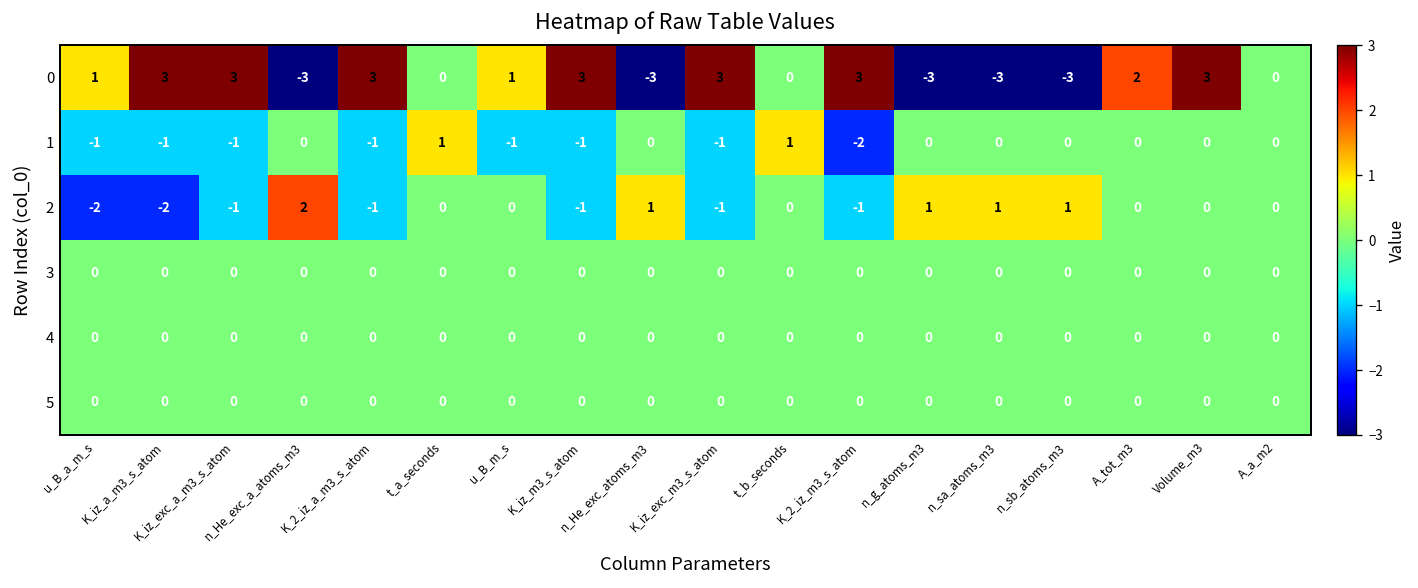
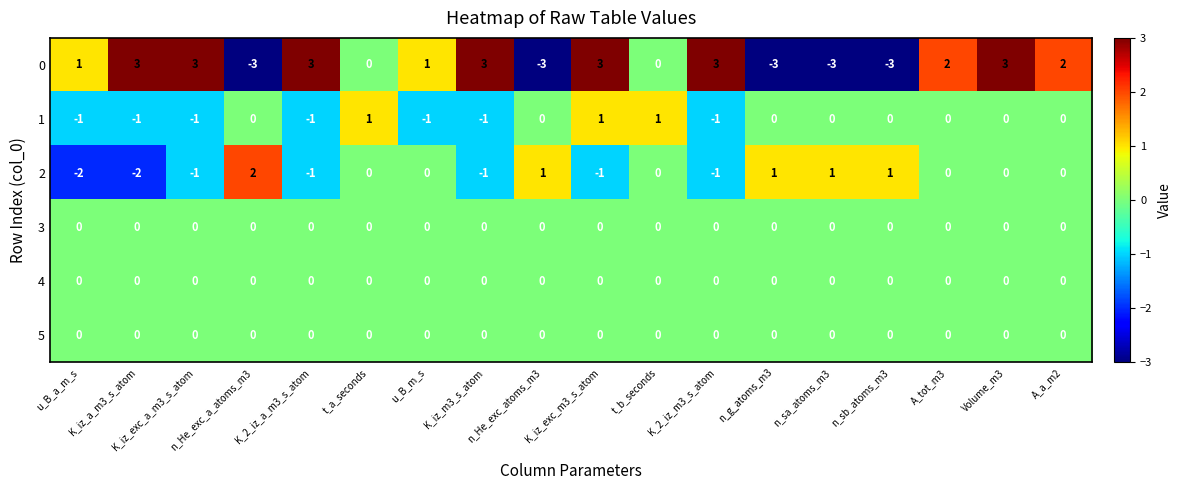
  {
    "0": {
      "u_B_a_m_s": 1,
      "K_iz_a_m3_s_atom": 3,
      "K_iz_exc_a_m3_s_atom": 3,
      "n_He_exc_a_atoms_m3": -3,
      "K_2_iz_a_m3_s_atom": 3,
      "t_a_seconds": 0,
      "u_B_m_s": 1,
      "K_iz_m3_s_atom": 3,
      "n_He_exc_atoms_m3": -3,
      "K_iz_exc_m3_s_atom": 3,
      "t_b_seconds": 0,
      "K_2_iz_m3_s_atom": 3,
      "n_g_atoms_m3": -3,
      "n_sa_atoms_m3": -3,
      "n_sb_atoms_m3": -3,
      "A_tot_m3": 2,
      "Volume_m3": 3,
-     "A_a_m2": 0
+     "A_a_m2": 2
    },
    "1": {
      "u_B_a_m_s": -1,
      "K_iz_a_m3_s_atom": -1,
      "K_iz_exc_a_m3_s_atom": -1,
      "n_He_exc_a_atoms_m3": 0,
      "K_2_iz_a_m3_s_atom": -1,
      "t_a_seconds": 1,
      "u_B_m_s": -1,
      "K_iz_m3_s_atom": -1,
      "n_He_exc_atoms_m3": 0,
-     "K_iz_exc_m3_s_atom": -1,
+     "K_iz_exc_m3_s_atom": 1,
      "t_b_seconds": 1,
-     "K_2_iz_m3_s_atom": -2,
+     "K_2_iz_m3_s_atom": -1,
      "n_g_atoms_m3": 0,
      "n_sa_atoms_m3": 0,
      "n_sb_atoms_m3": 0,
      "A_tot_m3": 0,
      "Volume_m3": 0,
      "A_a_m2": 0
    },
    "2": {
      "u_B_a_m_s": -2,
      "K_iz_a_m3_s_atom": -2,
      "K_iz_exc_a_m3_s_atom": -1,
      "n_He_exc_a_atoms_m3": 2,
      "K_2_iz_a_m3_s_atom": -1,
      "t_a_seconds": 0,
      "u_B_m_s": 0,
      "K_iz_m3_s_atom": -1,
      "n_He_exc_atoms_m3": 1,
      "K_iz_exc_m3_s_atom": -1,
      "t_b_seconds": 0,
      "K_2_iz_m3_s_atom": -1,
      "n_g_atoms_m3": 1,
      "n_sa_atoms_m3": 1,
      "n_sb_atoms_m3": 1,
      "A_tot_m3": 0,
      "Volume_m3": 0,
      "A_a_m2": 0
    },
    "3": {
      "u_B_a_m_s": 0,
      "K_iz_a_m3_s_atom": 0,
      "K_iz_exc_a_m3_s_atom": 0,
      "n_He_exc_a_atoms_m3": 0,
      "K_2_iz_a_m3_s_atom": 0,
      "t_a_seconds": 0,
      "u_B_m_s": 0,
      "K_iz_m3_s_atom": 0,
      "n_He_exc_atoms_m3": 0,
      "K_iz_exc_m3_s_atom": 0,
      "t_b_seconds": 0,
      "K_2_iz_m3_s_atom": 0,
      "n_g_atoms_m3": 0,
      "n_sa_atoms_m3": 0,
      "n_sb_atoms_m3": 0,
      "A_tot_m3": 0,
      "Volume_m3": 0,
      "A_a_m2": 0
    },
    "4": {
      "u_B_a_m_s": 0,
      "K_iz_a_m3_s_atom": 0,
      "K_iz_exc_a_m3_s_atom": 0,
      "n_He_exc_a_atoms_m3": 0,
      "K_2_iz_a_m3_s_atom": 0,
      "t_a_seconds": 0,
      "u_B_m_s": 0,
      "K_iz_m3_s_atom": 0,
      "n_He_exc_atoms_m3": 0,
      "K_iz_exc_m3_s_atom": 0,
      "t_b_seconds": 0,
      "K_2_iz_m3_s_atom": 0,
      "n_g_atoms_m3": 0,
      "n_sa_atoms_m3": 0,
      "n_sb_atoms_m3": 0,
      "A_tot_m3": 0,
      "Volume_m3": 0,
      "A_a_m2": 0
    },
    "5": {
      "u_B_a_m_s": 0,
      "K_iz_a_m3_s_atom": 0,
      "K_iz_exc_a_m3_s_atom": 0,
      "n_He_exc_a_atoms_m3": 0,
      "K_2_iz_a_m3_s_atom": 0,
      "t_a_seconds": 0,
      "u_B_m_s": 0,
      "K_iz_m3_s_atom": 0,
      "n_He_exc_atoms_m3": 0,
      "K_iz_exc_m3_s_atom": 0,
      "t_b_seconds": 0,
      "K_2_iz_m3_s_atom": 0,
      "n_g_atoms_m3": 0,
      "n_sa_atoms_m3": 0,
      "n_sb_atoms_m3": 0,
      "A_tot_m3": 0,
      "Volume_m3": 0,
      "A_a_m2": 0
    }
  }
